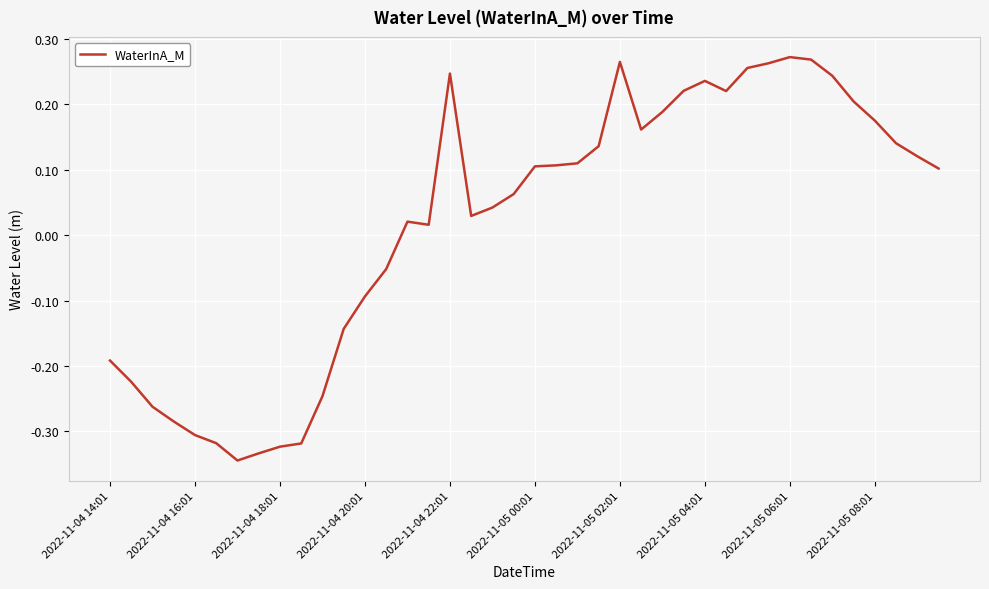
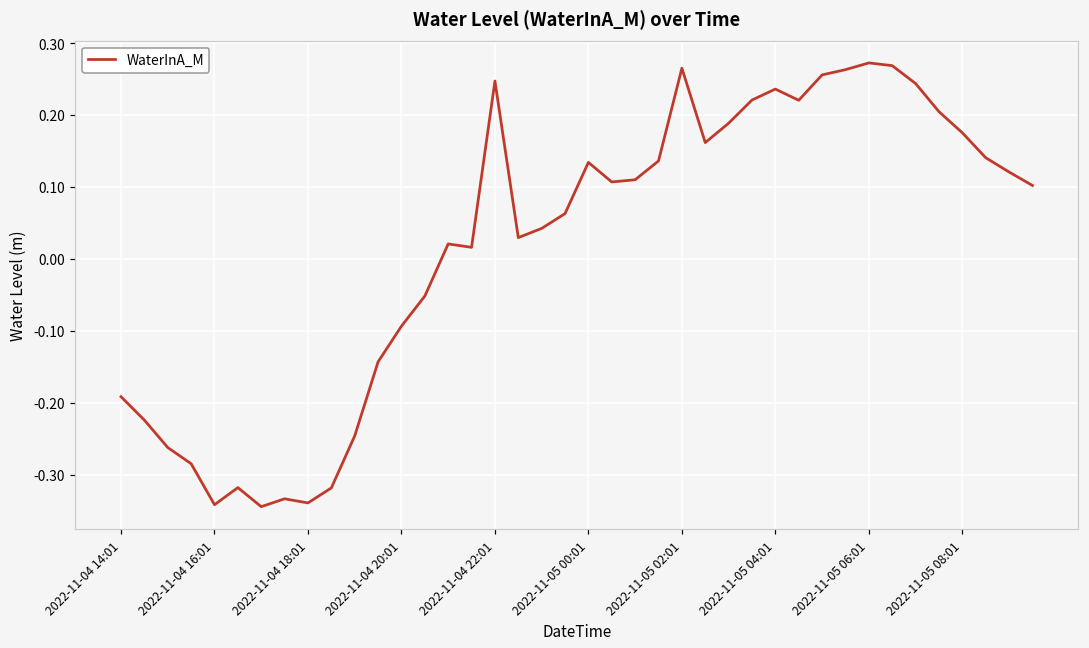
  {
    "2022-11-04 14:01": -0.19,
-   "2022-11-04 16:01": -0.31,
-   "2022-11-04 18:01": -0.32,
+   "2022-11-04 16:01": -0.34,
+   "2022-11-04 18:01": -0.34,
    "2022-11-04 20:01": -0.09,
    "2022-11-04 22:01": 0.25,
-   "2022-11-05 00:01": 0.11,
+   "2022-11-05 00:01": 0.13,
    "2022-11-05 02:01": 0.27,
    "2022-11-05 04:01": 0.24,
    "2022-11-05 06:01": 0.27,
    "2022-11-05 08:01": 0.18
  }
